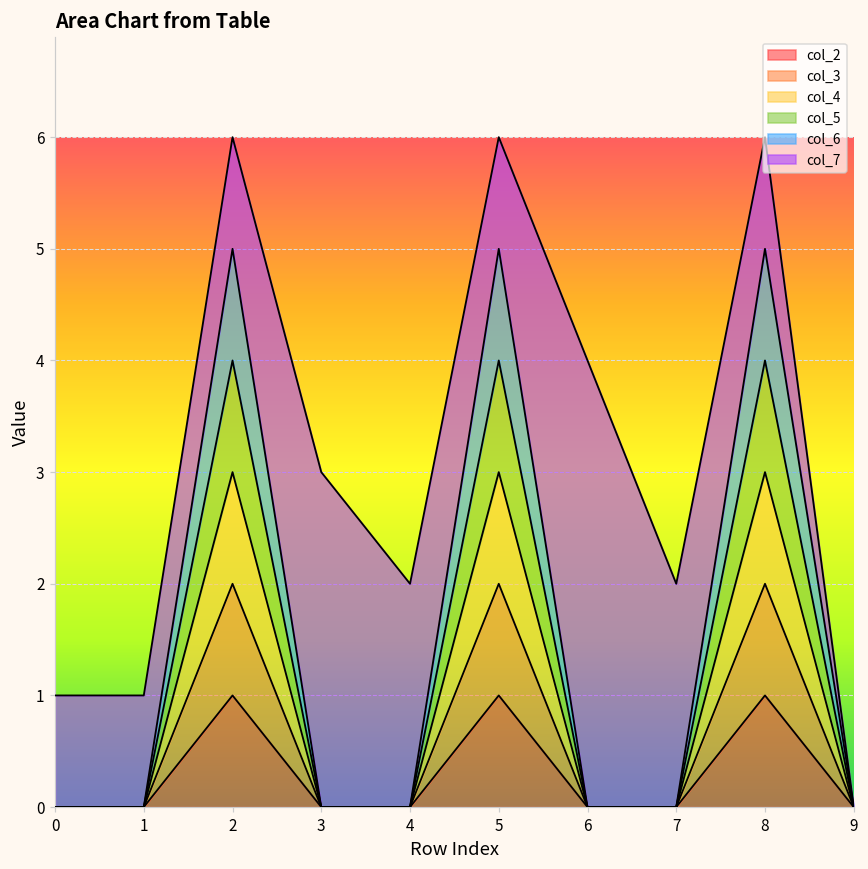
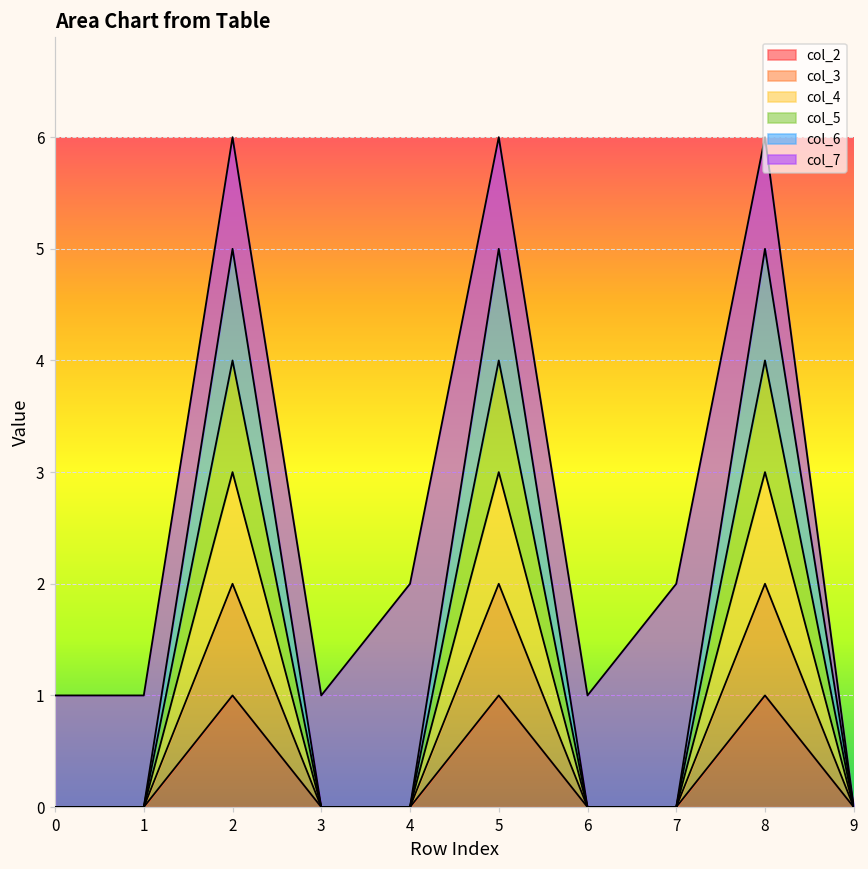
  {
    "col_2": {
      "2": 1,
      "5": 1,
      "8": 1
    },
    "col_3": {
      "2": 2,
      "5": 2,
      "8": 2
    },
    "col_4": {
      "2": 3,
      "5": 3,
      "8": 3
    },
    "col_5": {
      "2": 4,
      "5": 4,
      "8": 4
    },
    "col_6": {
      "2": 1,
      "5": 1,
      "8": 1
    },
    "col_7": {
      "0": 1,
      "1": 1,
      "2": 1,
-     "3": 3,
+     "3": 1,
      "4": 2,
      "5": 1,
-     "6": 4,
+     "6": 1,
      "7": 2
    }
  }
